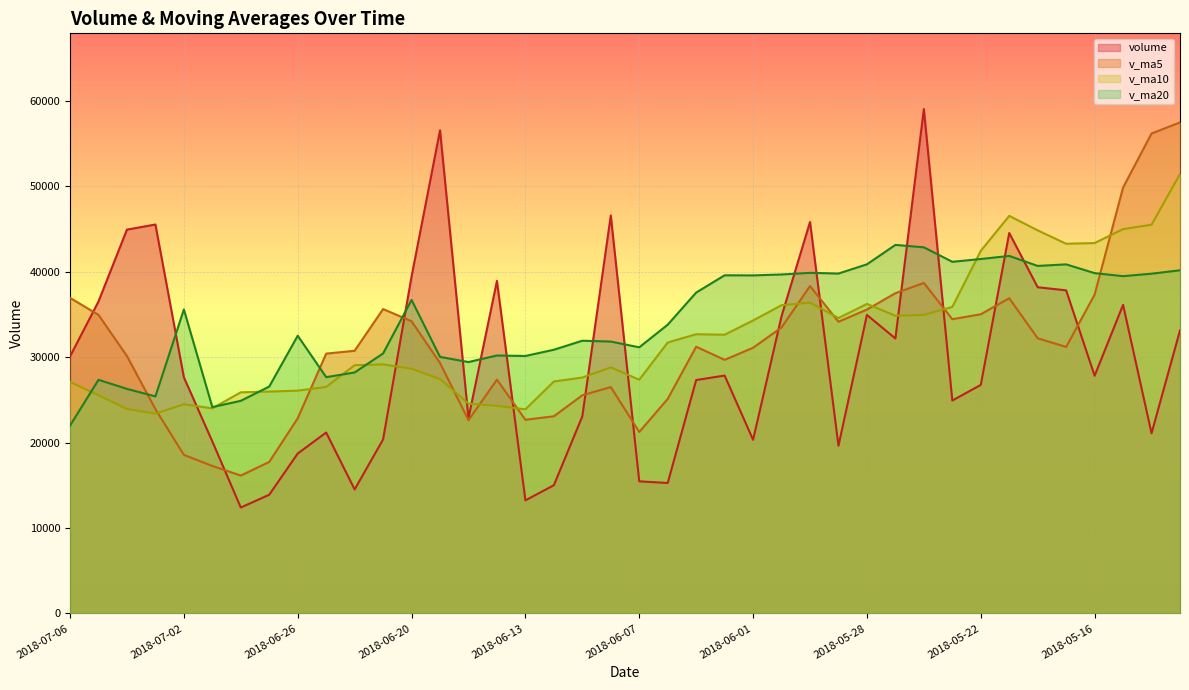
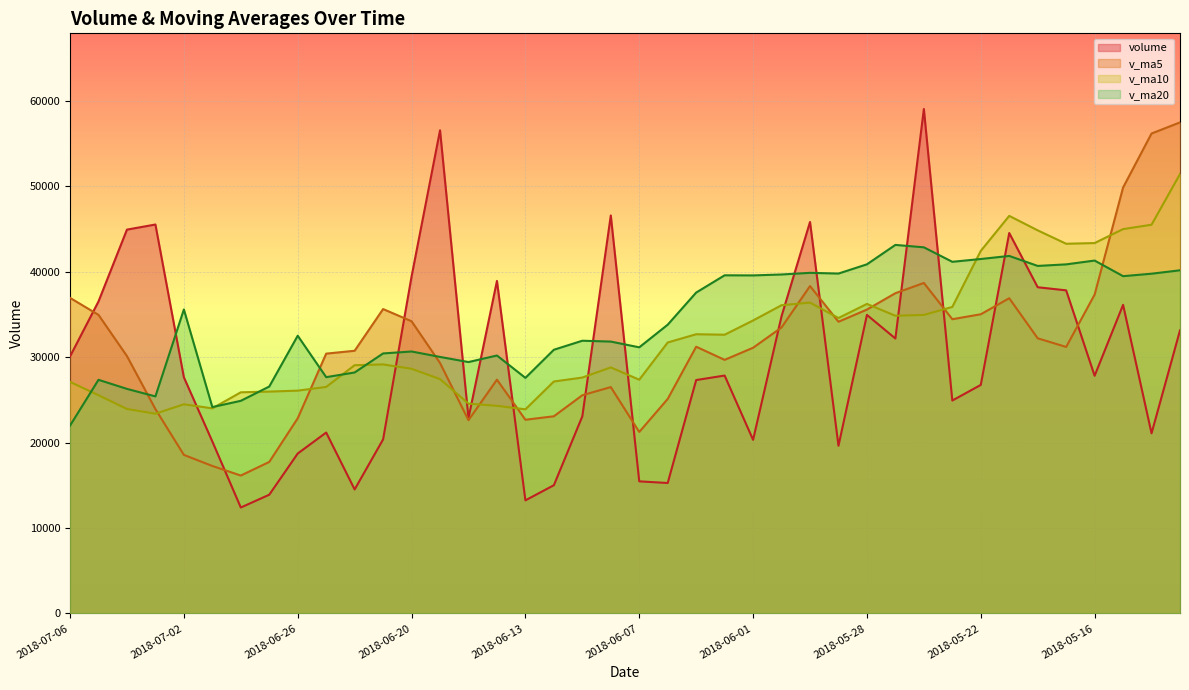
  {
    "v_ma20": {
      "2018-07-06": 22000,
      "2018-07-02": 36000,
      "2018-06-26": 33000,
-     "2018-06-20": 37000,
-     "2018-06-13": 30000,
+     "2018-06-20": 31000,
+     "2018-06-13": 28000,
      "2018-06-07": 31000,
      "2018-06-01": 40000,
      "2018-05-28": 41000,
      "2018-05-22": 42000,
-     "2018-05-16": 40000
+     "2018-05-16": 41000
    }
  }
